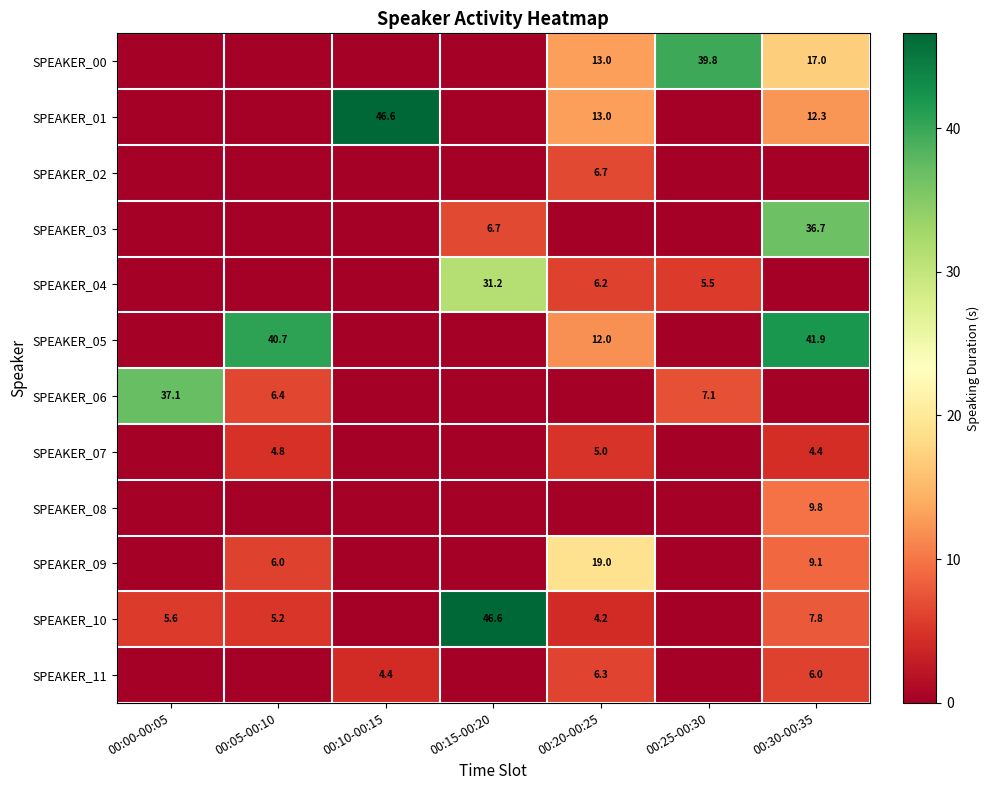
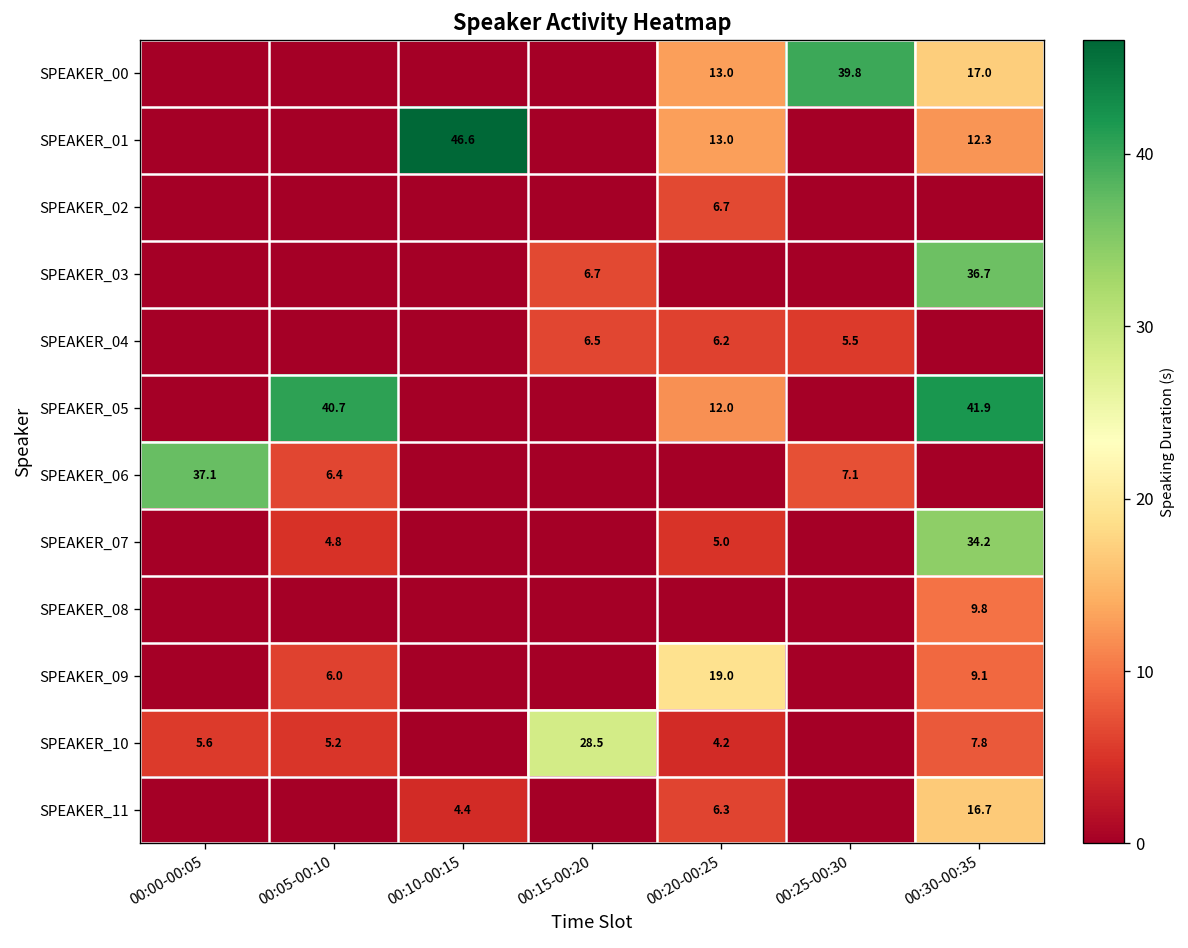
  {
    "SPEAKER_00": {
      "00:20-00:25": 13.0,
      "00:25-00:30": 39.8,
      "00:30-00:35": 17.0
    },
    "SPEAKER_01": {
      "00:10-00:15": 46.6,
      "00:20-00:25": 13.0,
      "00:30-00:35": 12.3
    },
    "SPEAKER_02": {
      "00:20-00:25": 6.7
    },
    "SPEAKER_03": {
      "00:15-00:20": 6.7,
      "00:30-00:35": 36.7
    },
    "SPEAKER_04": {
-     "00:15-00:20": 31.2,
+     "00:15-00:20": 6.5,
      "00:20-00:25": 6.2,
      "00:25-00:30": 5.5
    },
    "SPEAKER_05": {
      "00:05-00:10": 40.7,
      "00:20-00:25": 12.0,
      "00:30-00:35": 41.9
    },
    "SPEAKER_06": {
      "00:00-00:05": 37.1,
      "00:05-00:10": 6.4,
      "00:25-00:30": 7.1
    },
    "SPEAKER_07": {
      "00:05-00:10": 4.8,
      "00:20-00:25": 5.0,
-     "00:30-00:35": 4.4
+     "00:30-00:35": 34.2
    },
    "SPEAKER_08": {
      "00:30-00:35": 9.8
    },
    "SPEAKER_09": {
      "00:05-00:10": 6.0,
      "00:20-00:25": 19.0,
      "00:30-00:35": 9.1
    },
    "SPEAKER_10": {
      "00:00-00:05": 5.6,
      "00:05-00:10": 5.2,
-     "00:15-00:20": 46.6,
+     "00:15-00:20": 28.5,
      "00:20-00:25": 4.2,
      "00:30-00:35": 7.8
    },
    "SPEAKER_11": {
      "00:10-00:15": 4.4,
      "00:20-00:25": 6.3,
-     "00:30-00:35": 6.0
+     "00:30-00:35": 16.7
    }
  }
